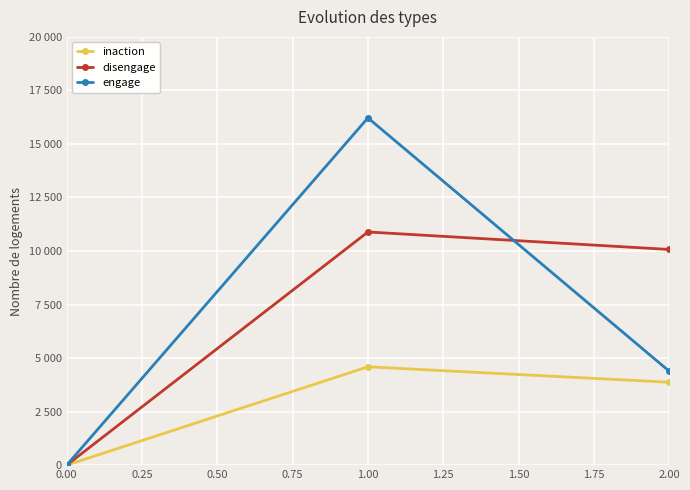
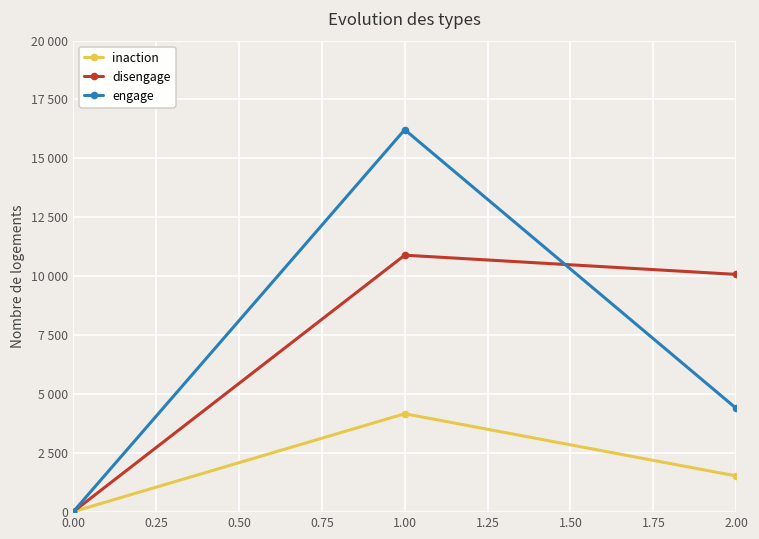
  {
    "inaction": {
-     "1.00": 4600,
-     "2.00": 3900
+     "1.00": 4200,
+     "2.00": 1500
    },
    "disengage": {
      "1.00": 10900,
      "2.00": 10100
    },
    "engage": {
      "1.00": 16200,
      "2.00": 4400
    }
  }
